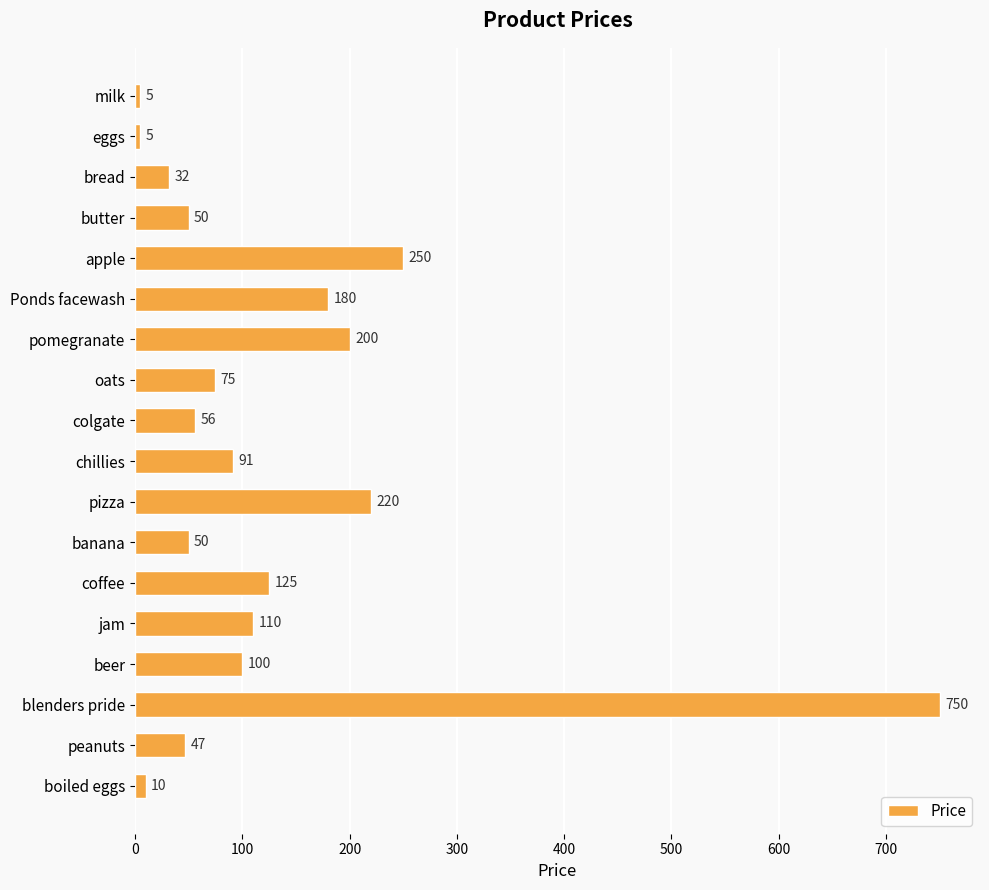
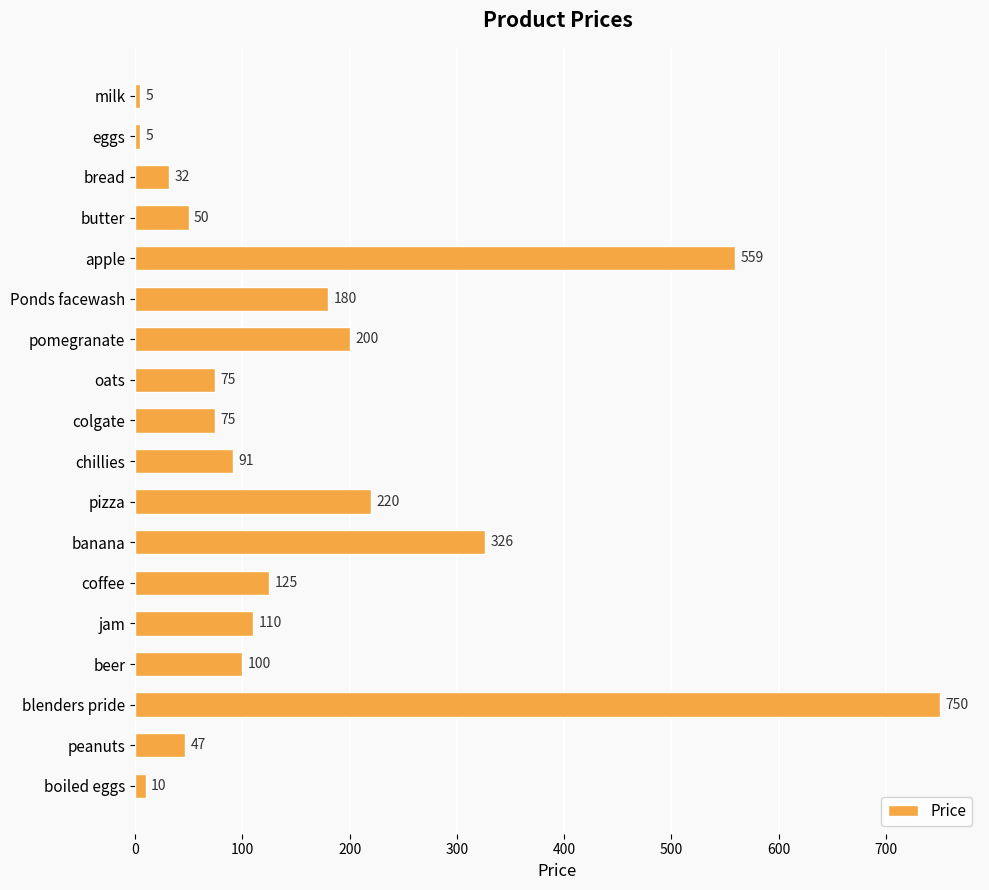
  {
    "milk": 5,
    "eggs": 5,
    "bread": 32,
    "butter": 50,
-   "apple": 250,
+   "apple": 559,
    "Ponds facewash": 180,
    "pomegranate": 200,
    "oats": 75,
-   "colgate": 56,
+   "colgate": 75,
    "chillies": 91,
    "pizza": 220,
-   "banana": 50,
+   "banana": 326,
    "coffee": 125,
    "jam": 110,
    "beer": 100,
    "blenders pride": 750,
    "peanuts": 47,
    "boiled eggs": 10
  }
